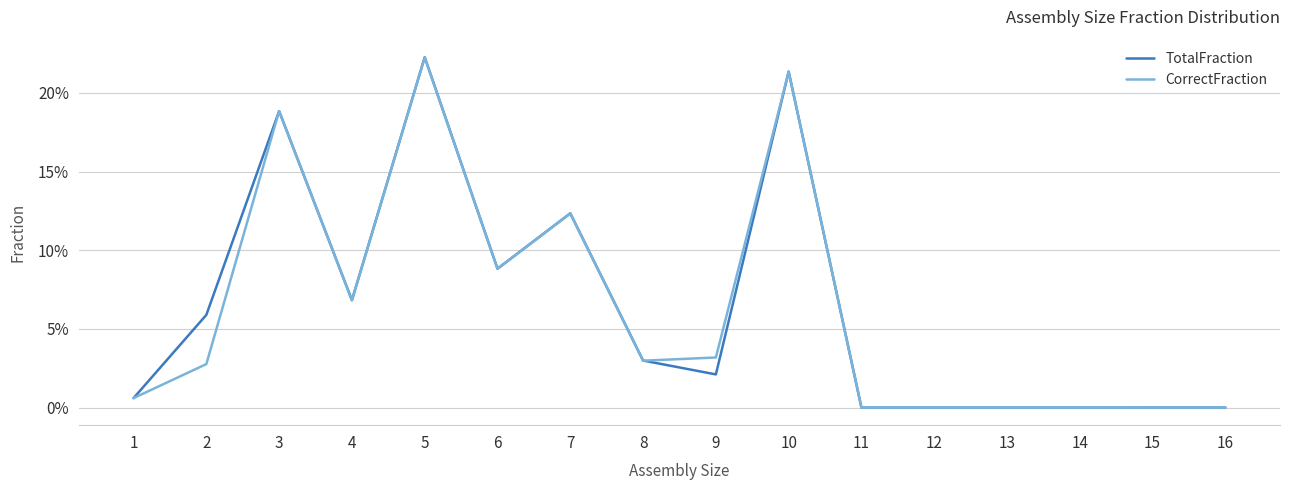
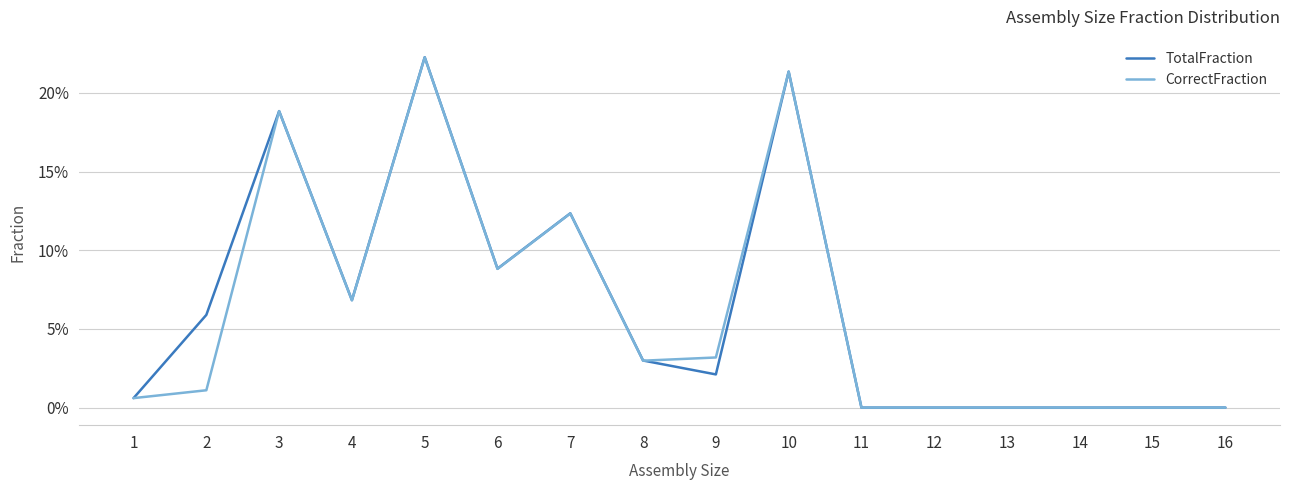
  {
    "TotalFraction": {
      "2": "5.9%",
      "9": "2.1%"
    },
    "CorrectFraction": {
-     "2": "2.8%",
+     "2": "1.1%",
      "9": "3.2%"
    }
  }
